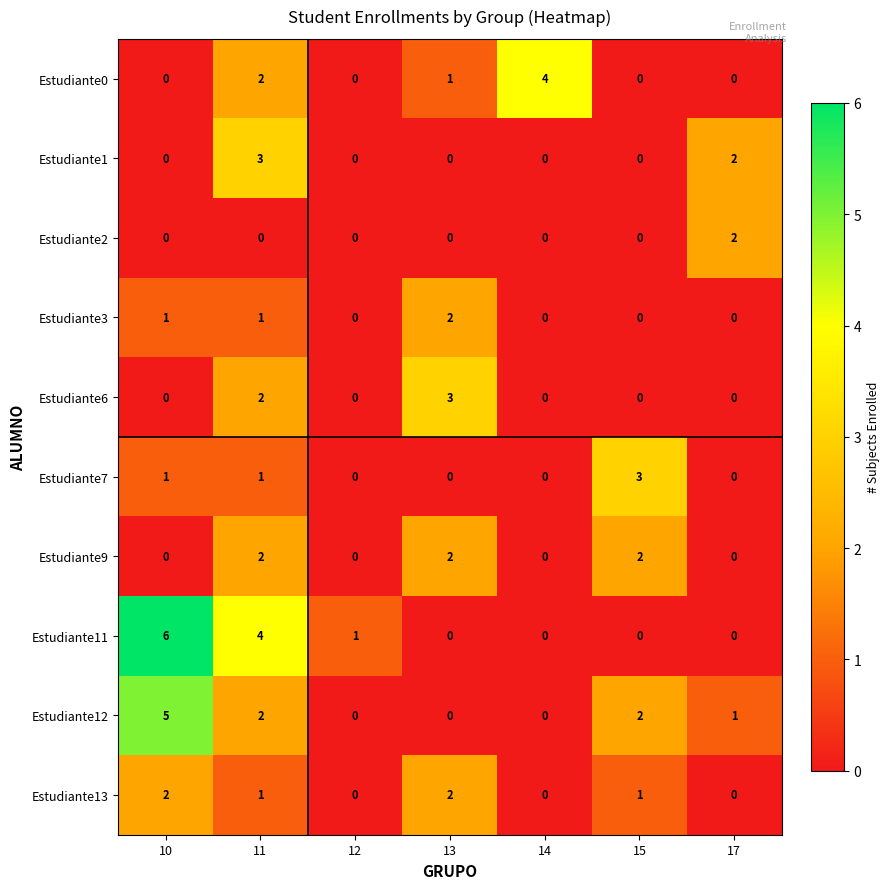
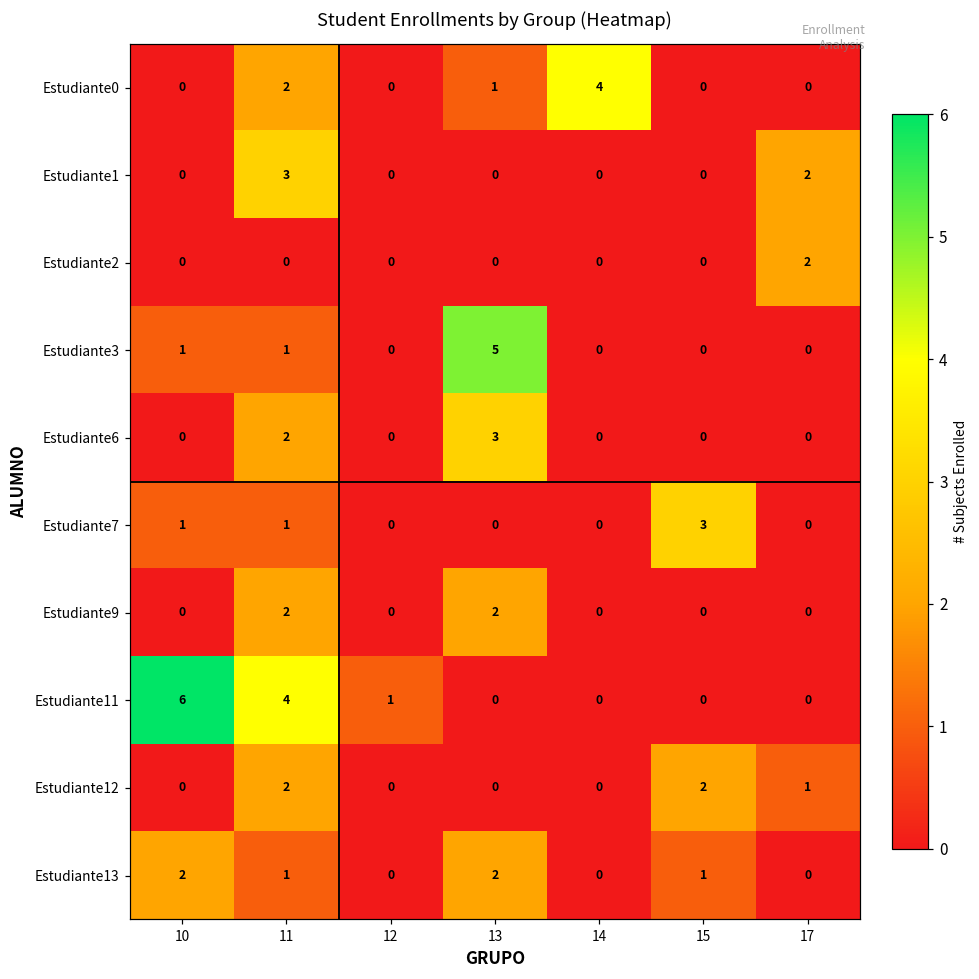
  {
    "Estudiante0": {
      "10": 0,
      "11": 2,
      "12": 0,
      "13": 1,
      "14": 4,
      "15": 0,
      "17": 0
    },
    "Estudiante1": {
      "10": 0,
      "11": 3,
      "12": 0,
      "13": 0,
      "14": 0,
      "15": 0,
      "17": 2
    },
    "Estudiante2": {
      "10": 0,
      "11": 0,
      "12": 0,
      "13": 0,
      "14": 0,
      "15": 0,
      "17": 2
    },
    "Estudiante3": {
      "10": 1,
      "11": 1,
      "12": 0,
-     "13": 2,
+     "13": 5,
      "14": 0,
      "15": 0,
      "17": 0
    },
    "Estudiante6": {
      "10": 0,
      "11": 2,
      "12": 0,
      "13": 3,
      "14": 0,
      "15": 0,
      "17": 0
    },
    "Estudiante7": {
      "10": 1,
      "11": 1,
      "12": 0,
      "13": 0,
      "14": 0,
      "15": 3,
      "17": 0
    },
    "Estudiante9": {
      "10": 0,
      "11": 2,
      "12": 0,
      "13": 2,
      "14": 0,
-     "15": 2,
+     "15": 0,
      "17": 0
    },
    "Estudiante11": {
      "10": 6,
      "11": 4,
      "12": 1,
      "13": 0,
      "14": 0,
      "15": 0,
      "17": 0
    },
    "Estudiante12": {
-     "10": 5,
+     "10": 0,
      "11": 2,
      "12": 0,
      "13": 0,
      "14": 0,
      "15": 2,
      "17": 1
    },
    "Estudiante13": {
      "10": 2,
      "11": 1,
      "12": 0,
      "13": 2,
      "14": 0,
      "15": 1,
      "17": 0
    }
  }
